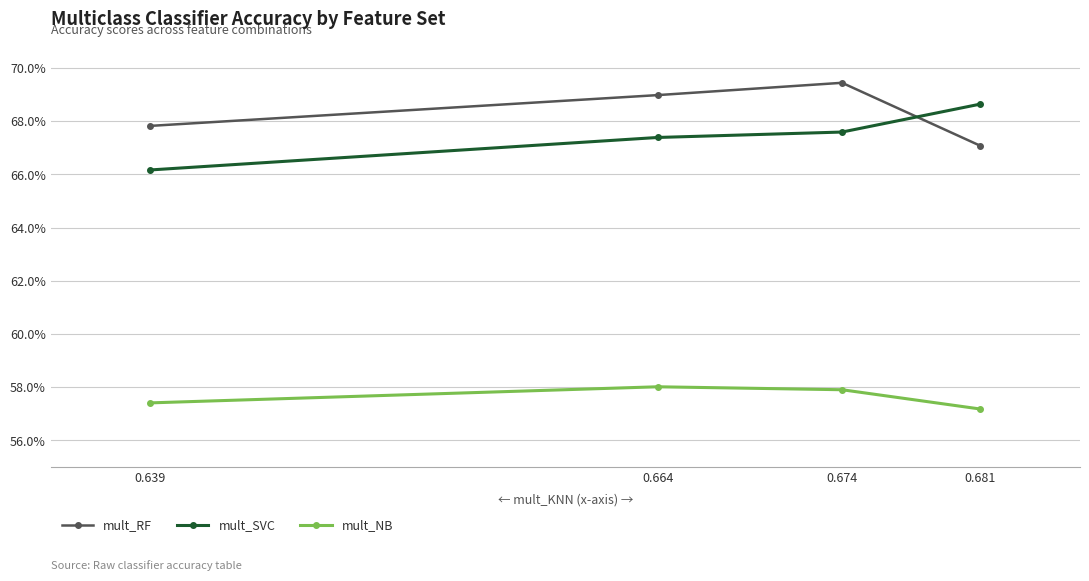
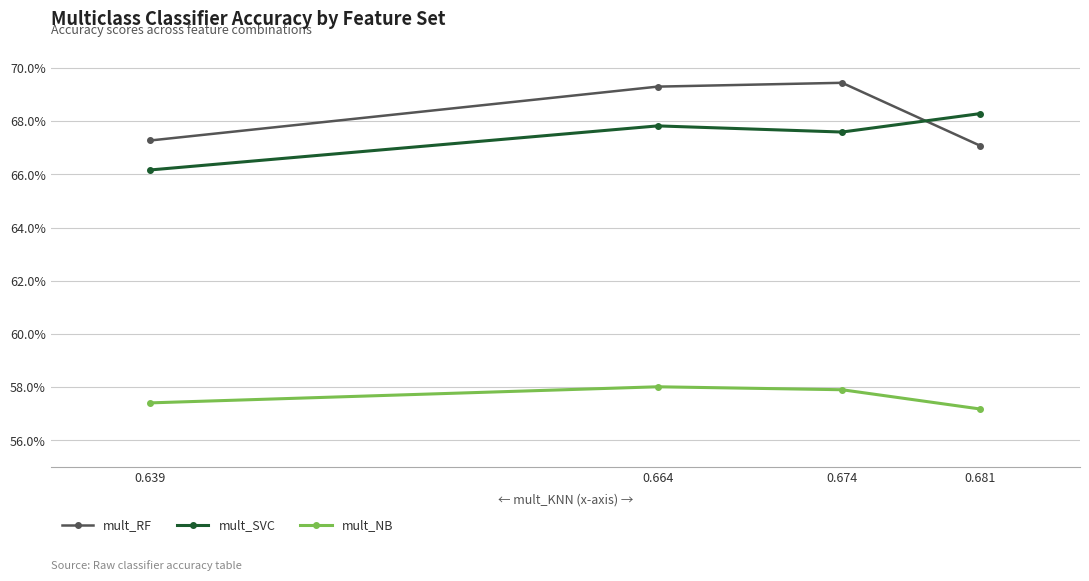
  {
    "mult_RF": {
-     "0.639": "67.8%",
-     "0.664": "69.0%",
+     "0.639": "67.3%",
+     "0.664": "69.3%",
      "0.674": "69.4%",
      "0.681": "67.1%"
    },
    "mult_SVC": {
      "0.639": "66.2%",
-     "0.664": "67.4%",
+     "0.664": "67.8%",
      "0.674": "67.6%",
-     "0.681": "68.6%"
+     "0.681": "68.3%"
    },
    "mult_NB": {
      "0.639": "57.4%",
      "0.664": "58.0%",
      "0.674": "57.9%",
      "0.681": "57.2%"
    }
  }
